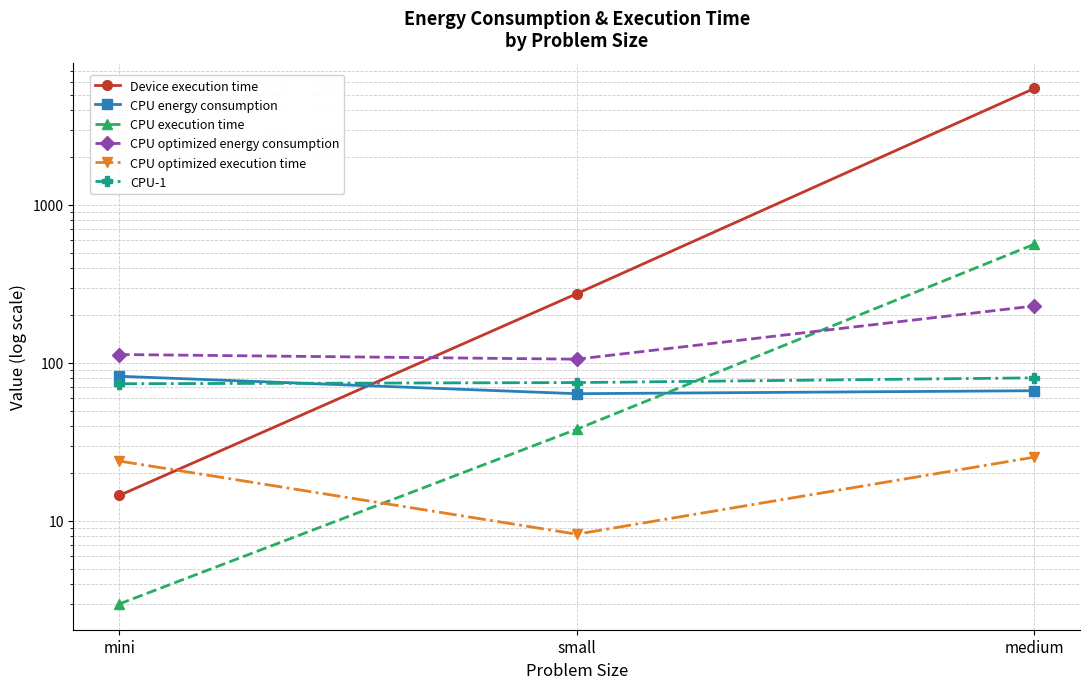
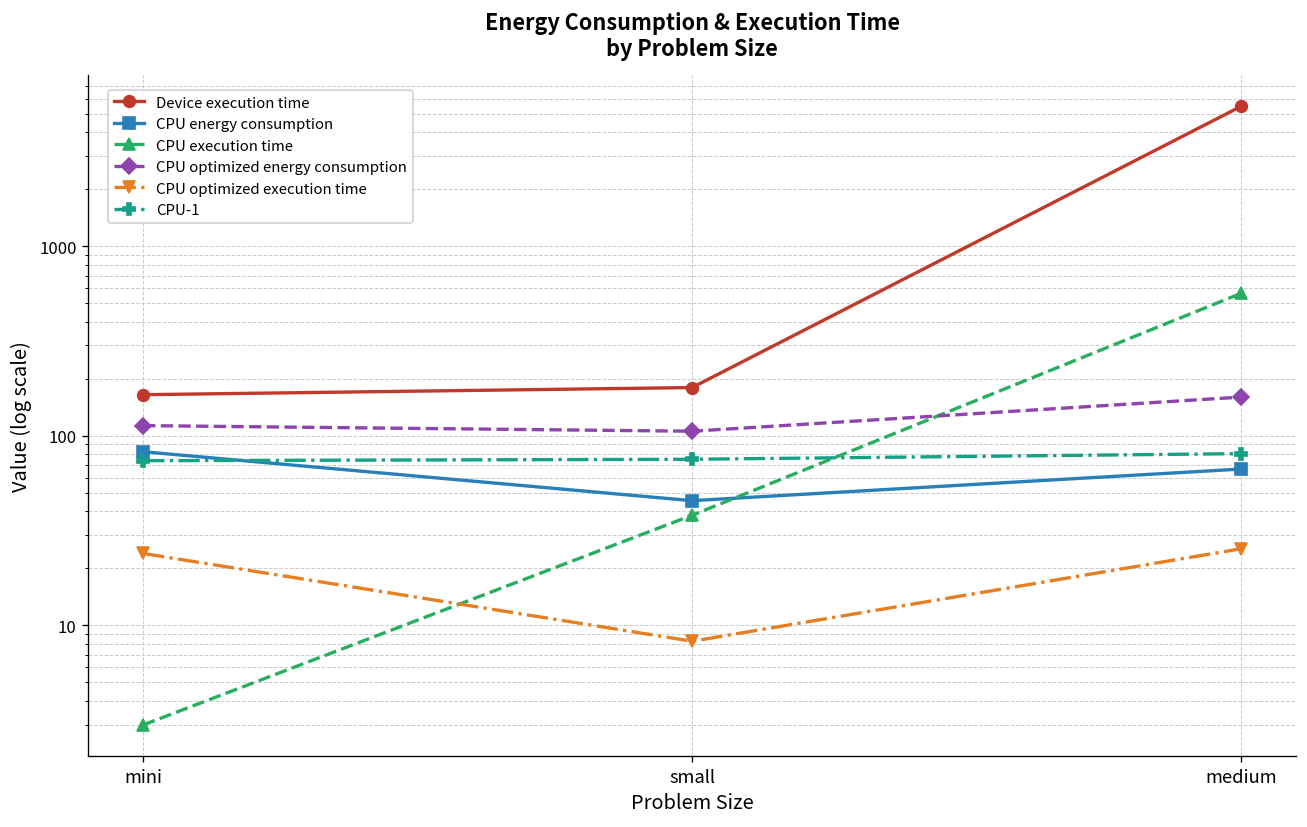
  {
    "Device execution time": {
-     "mini": 15,
-     "small": 270,
+     "mini": 160,
+     "small": 180,
      "medium": 5500
    },
    "CPU energy consumption": {
      "mini": 80,
-     "small": 64,
+     "small": 45,
      "medium": 67
    },
    "CPU optimized energy consumption": {
      "mini": 110,
      "small": 110,
-     "medium": 230
+     "medium": 160
    },
    "CPU optimized execution time": {
      "mini": 24,
      "small": 8,
      "medium": 25
    }
  }
